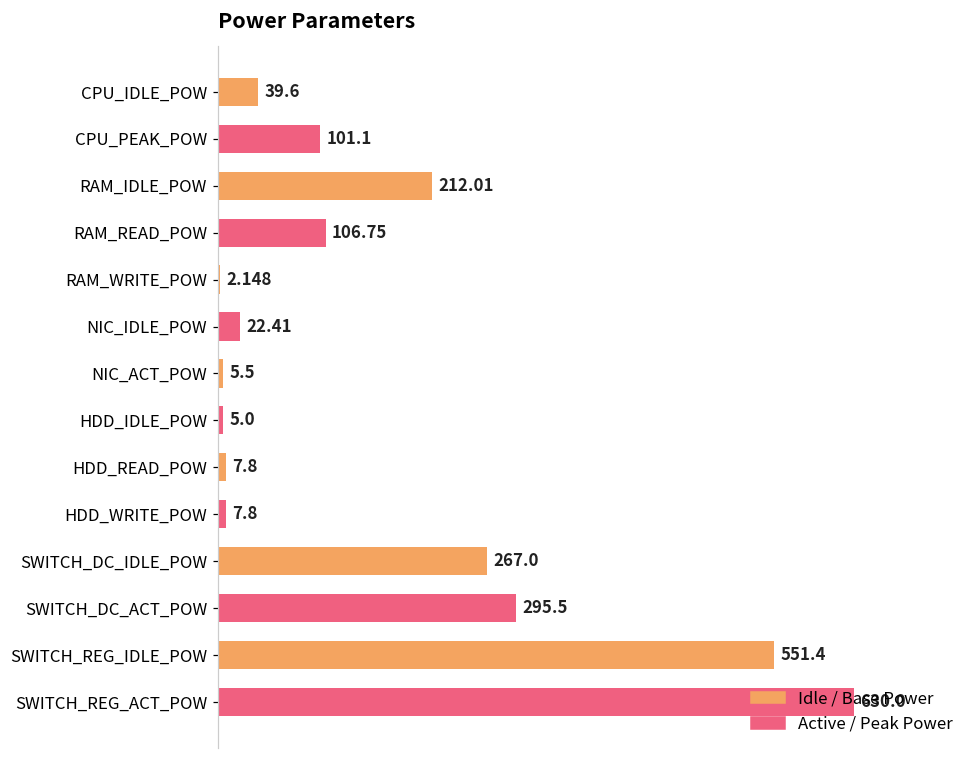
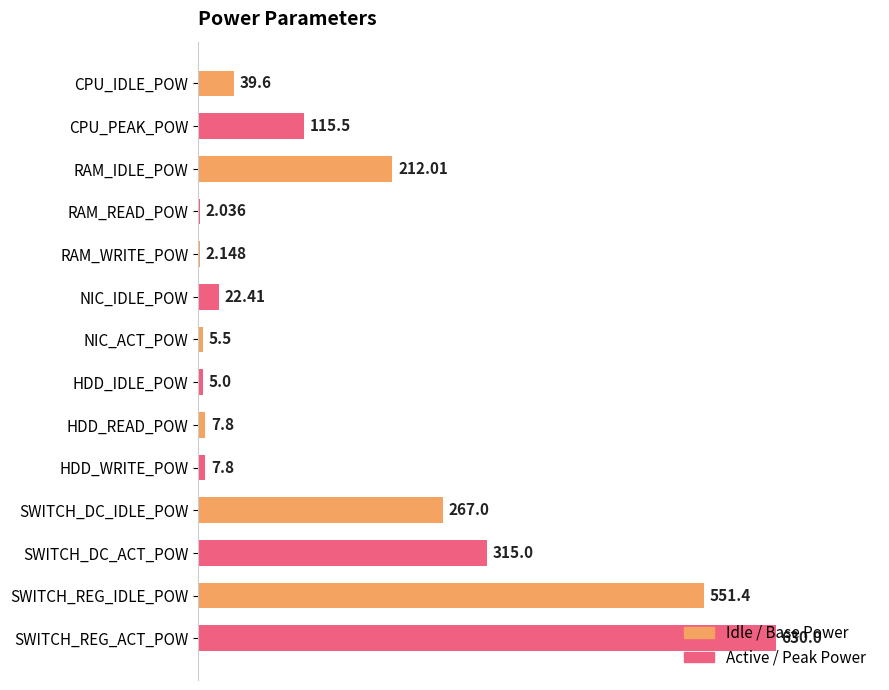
  {
    "Idle / Base Power": {
      "CPU_IDLE_POW": 39.6,
      "RAM_IDLE_POW": 212.01,
      "RAM_WRITE_POW": 2.148,
      "NIC_ACT_POW": 5.5,
      "HDD_READ_POW": 7.8,
      "SWITCH_DC_IDLE_POW": 267.0,
      "SWITCH_REG_IDLE_POW": 551.4
    },
    "Active / Peak Power": {
-     "CPU_PEAK_POW": 101.1,
-     "RAM_READ_POW": 106.75,
+     "CPU_PEAK_POW": 115.5,
+     "RAM_READ_POW": 2.036,
      "NIC_IDLE_POW": 22.41,
      "HDD_IDLE_POW": 5.0,
      "HDD_WRITE_POW": 7.8,
-     "SWITCH_DC_ACT_POW": 295.5,
+     "SWITCH_DC_ACT_POW": 315.0,
      "SWITCH_REG_ACT_POW": 630.0
    }
  }
